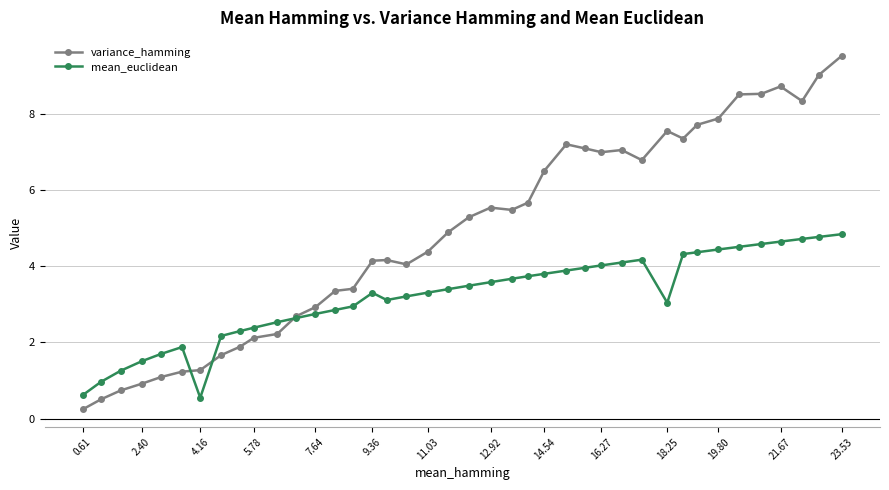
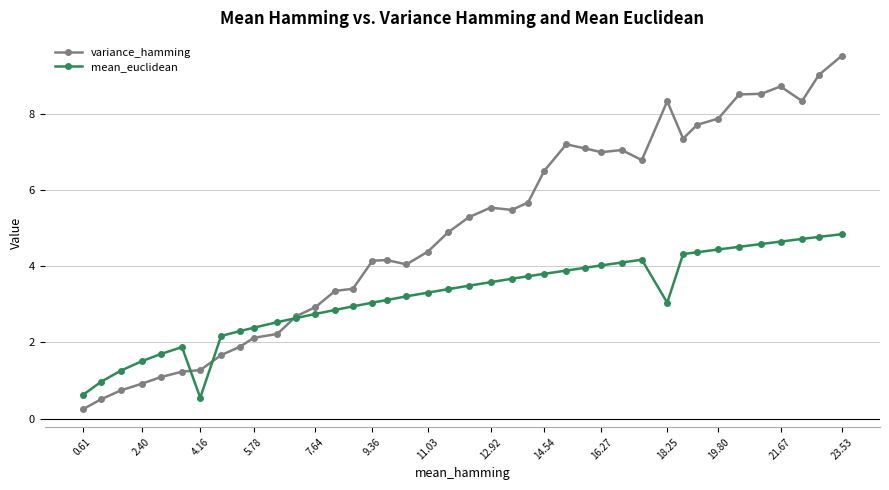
  {
    "variance_hamming": {
      "0.61": 0.2,
      "2.40": 0.9,
      "4.16": 1.3,
      "5.78": 2.1,
      "7.64": 2.9,
      "9.36": 4.1,
      "11.03": 4.4,
      "12.92": 5.5,
      "14.54": 6.5,
      "16.27": 7.0,
-     "18.25": 7.5,
+     "18.25": 8.3,
      "19.80": 7.9,
      "21.67": 8.7,
      "23.53": 9.5
    },
    "mean_euclidean": {
      "0.61": 0.6,
      "2.40": 1.5,
      "4.16": 0.5,
      "5.78": 2.4,
      "7.64": 2.7,
-     "9.36": 3.3,
+     "9.36": 3.0,
      "11.03": 3.3,
      "12.92": 3.6,
      "14.54": 3.8,
      "16.27": 4.0,
      "18.25": 3.0,
      "19.80": 4.4,
      "21.67": 4.6,
      "23.53": 4.8
    }
  }
